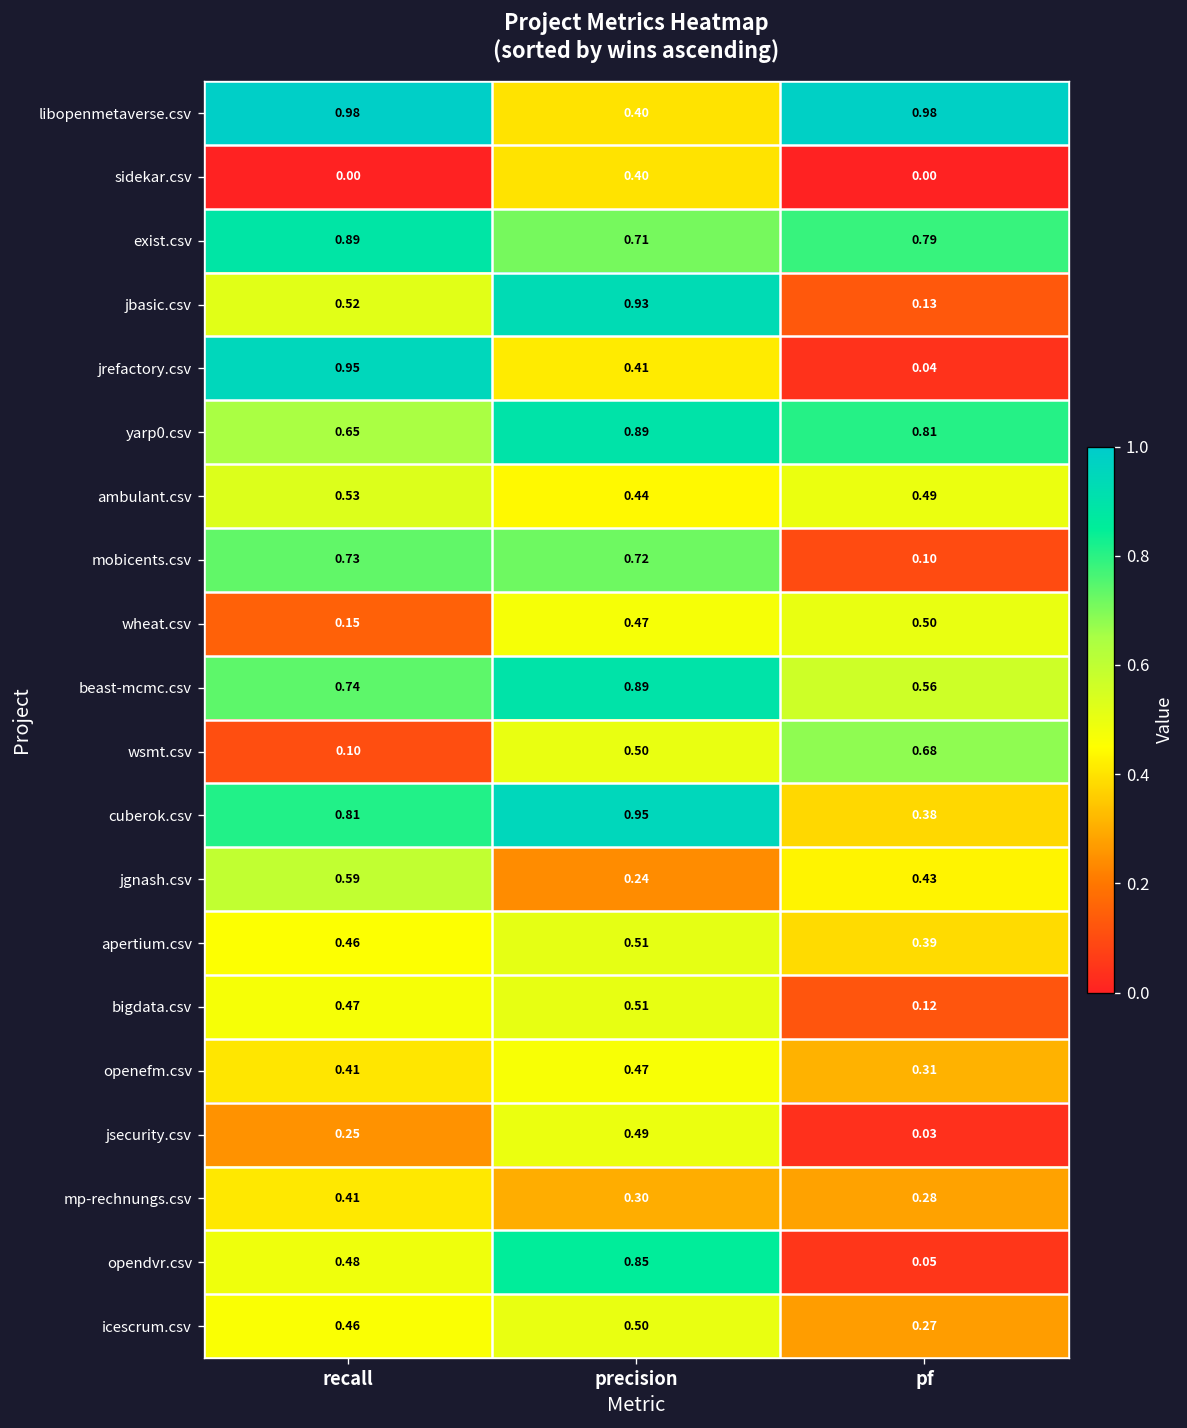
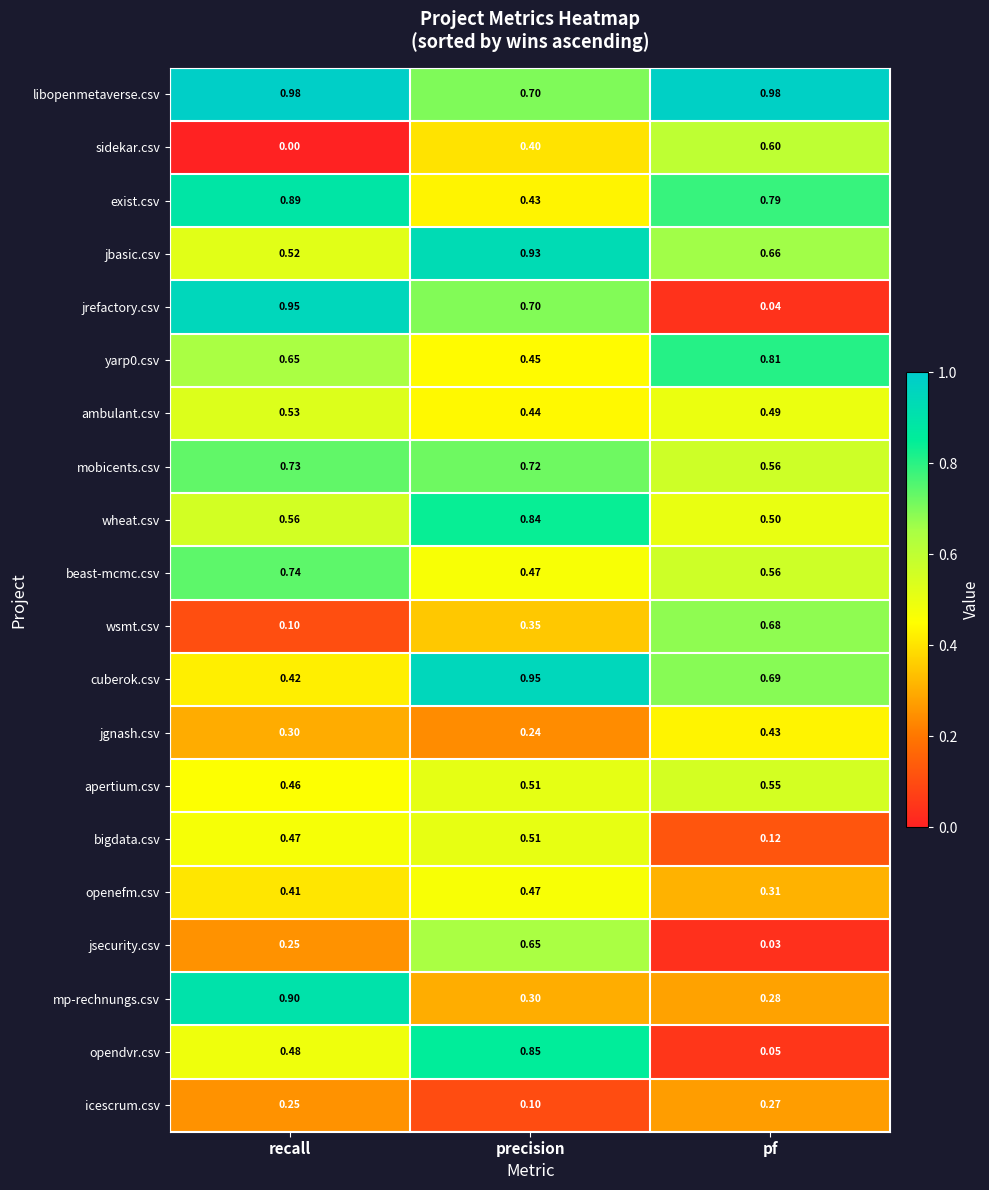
  {
    "libopenmetaverse.csv": {
      "recall": 0.98,
-     "precision": 0.40,
+     "precision": 0.70,
      "pf": 0.98
    },
    "sidekar.csv": {
      "recall": 0.00,
      "precision": 0.40,
-     "pf": 0.00
+     "pf": 0.60
    },
    "exist.csv": {
      "recall": 0.89,
-     "precision": 0.71,
+     "precision": 0.43,
      "pf": 0.79
    },
    "jbasic.csv": {
      "recall": 0.52,
      "precision": 0.93,
-     "pf": 0.13
+     "pf": 0.66
    },
    "jrefactory.csv": {
      "recall": 0.95,
-     "precision": 0.41,
+     "precision": 0.70,
      "pf": 0.04
    },
    "yarp0.csv": {
      "recall": 0.65,
-     "precision": 0.89,
+     "precision": 0.45,
      "pf": 0.81
    },
    "ambulant.csv": {
      "recall": 0.53,
      "precision": 0.44,
      "pf": 0.49
    },
    "mobicents.csv": {
      "recall": 0.73,
      "precision": 0.72,
-     "pf": 0.10
+     "pf": 0.56
    },
    "wheat.csv": {
-     "recall": 0.15,
-     "precision": 0.47,
+     "recall": 0.56,
+     "precision": 0.84,
      "pf": 0.50
    },
    "beast-mcmc.csv": {
      "recall": 0.74,
-     "precision": 0.89,
+     "precision": 0.47,
      "pf": 0.56
    },
    "wsmt.csv": {
      "recall": 0.10,
-     "precision": 0.50,
+     "precision": 0.35,
      "pf": 0.68
    },
    "cuberok.csv": {
-     "recall": 0.81,
+     "recall": 0.42,
      "precision": 0.95,
-     "pf": 0.38
+     "pf": 0.69
    },
    "jgnash.csv": {
-     "recall": 0.59,
+     "recall": 0.30,
      "precision": 0.24,
      "pf": 0.43
    },
    "apertium.csv": {
      "recall": 0.46,
      "precision": 0.51,
-     "pf": 0.39
+     "pf": 0.55
    },
    "bigdata.csv": {
      "recall": 0.47,
      "precision": 0.51,
      "pf": 0.12
    },
    "openefm.csv": {
      "recall": 0.41,
      "precision": 0.47,
      "pf": 0.31
    },
    "jsecurity.csv": {
      "recall": 0.25,
-     "precision": 0.49,
+     "precision": 0.65,
      "pf": 0.03
    },
    "mp-rechnungs.csv": {
-     "recall": 0.41,
+     "recall": 0.90,
      "precision": 0.30,
      "pf": 0.28
    },
    "opendvr.csv": {
      "recall": 0.48,
      "precision": 0.85,
      "pf": 0.05
    },
    "icescrum.csv": {
-     "recall": 0.46,
-     "precision": 0.50,
+     "recall": 0.25,
+     "precision": 0.10,
      "pf": 0.27
    }
  }
